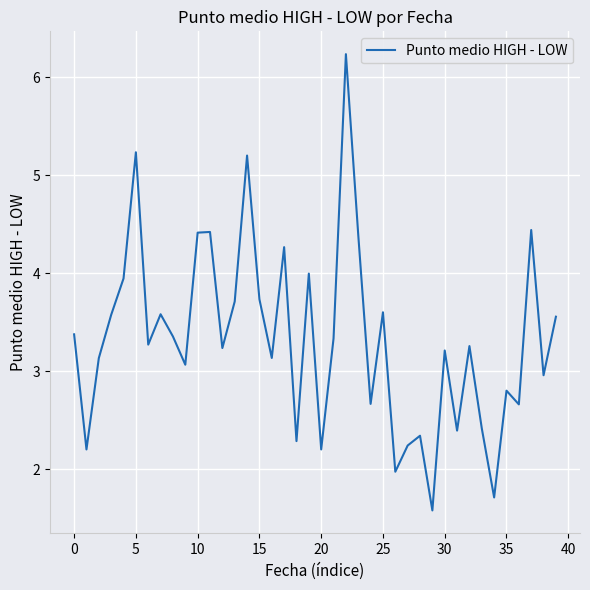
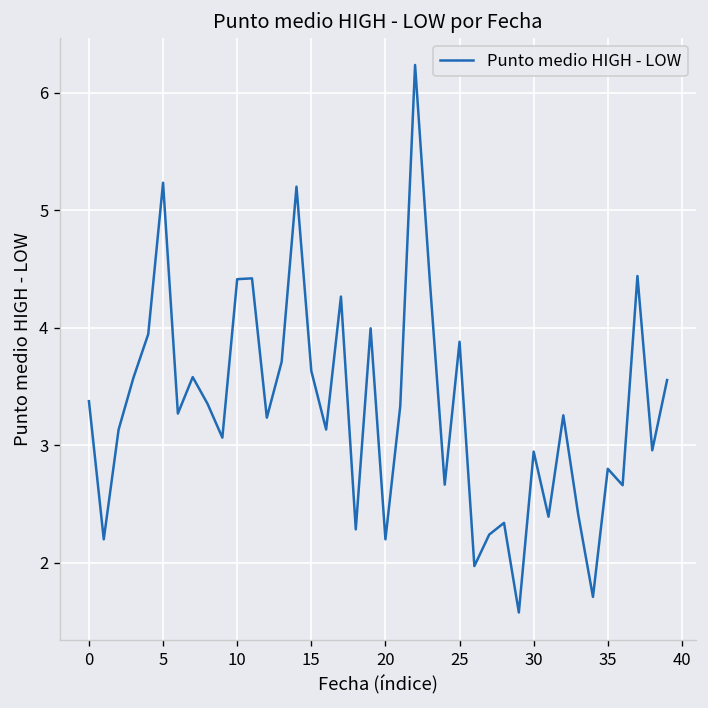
  {
    "0": 3.4,
    "5": 5.2,
    "10": 4.4,
-   "15": 3.7,
+   "15": 3.6,
    "20": 2.2,
-   "25": 3.6,
-   "30": 3.2,
+   "25": 3.9,
+   "30": 2.9,
    "35": 2.8
  }
